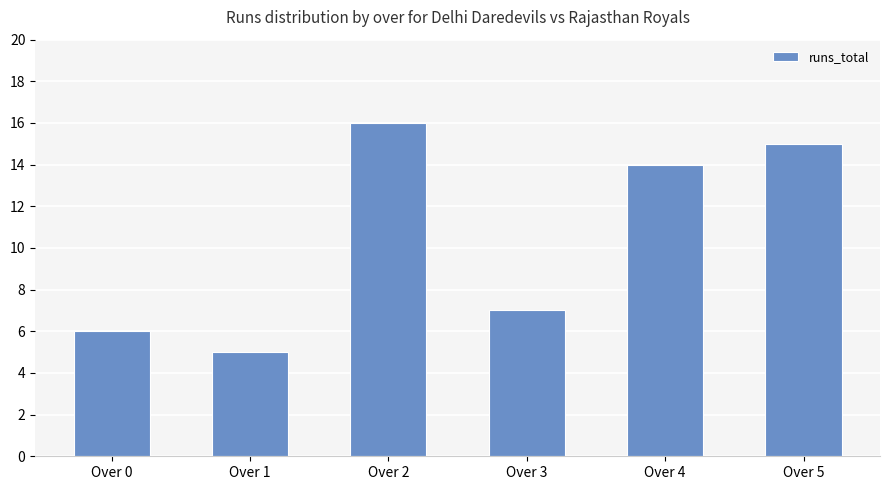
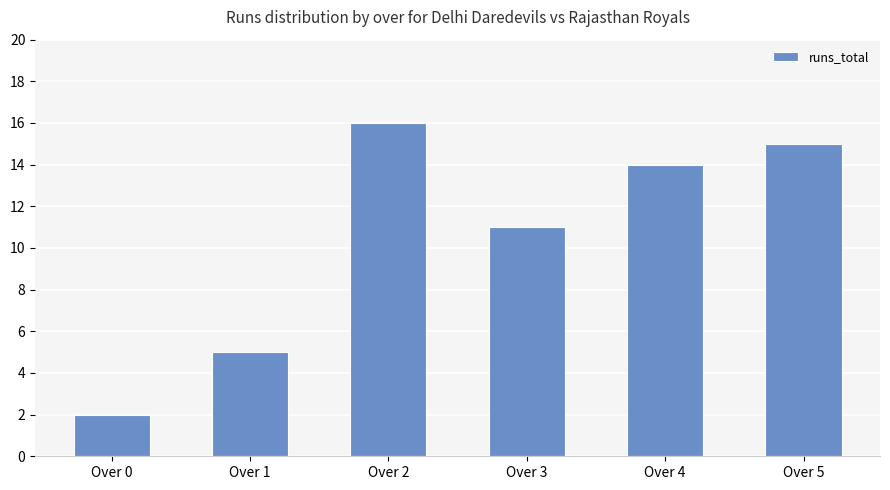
  {
-   "Over 0": 6,
+   "Over 0": 2,
    "Over 1": 5,
    "Over 2": 16,
-   "Over 3": 7,
+   "Over 3": 11,
    "Over 4": 14,
    "Over 5": 15
  }
